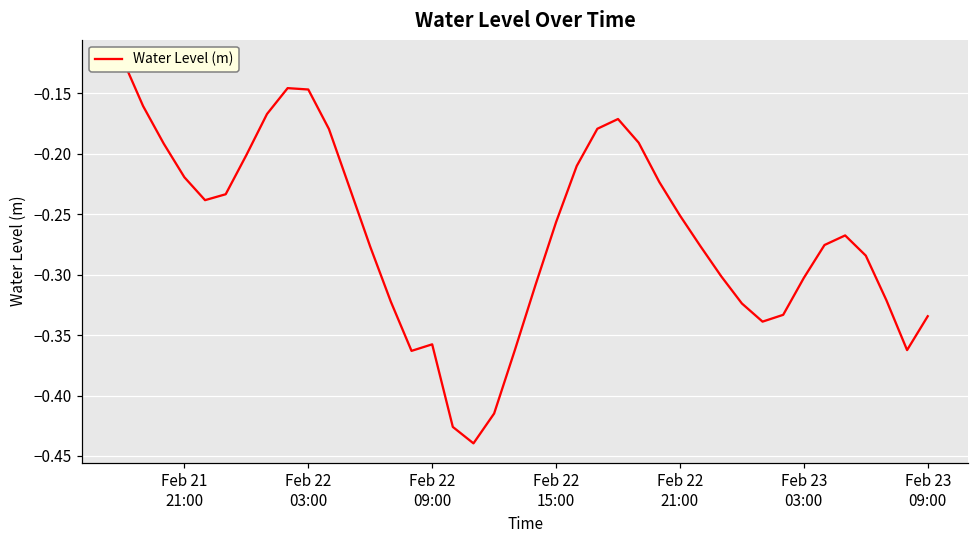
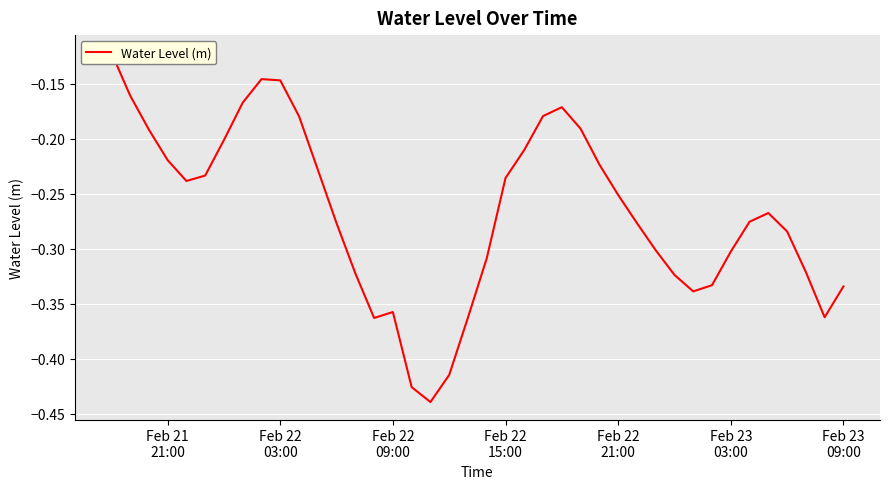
  {
    "Feb 21 21:00": -0.219,
    "Feb 22 03:00": -0.147,
    "Feb 22 09:00": -0.358,
-   "Feb 22 15:00": -0.257,
+   "Feb 22 15:00": -0.236,
    "Feb 22 21:00": -0.251,
    "Feb 23 03:00": -0.303,
    "Feb 23 09:00": -0.334
  }
